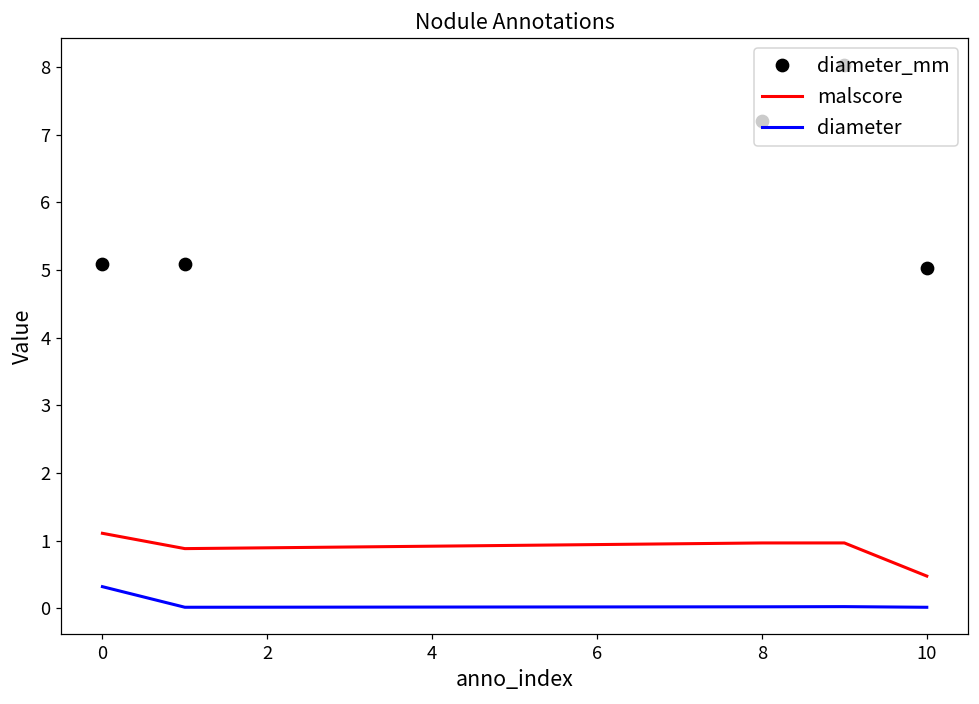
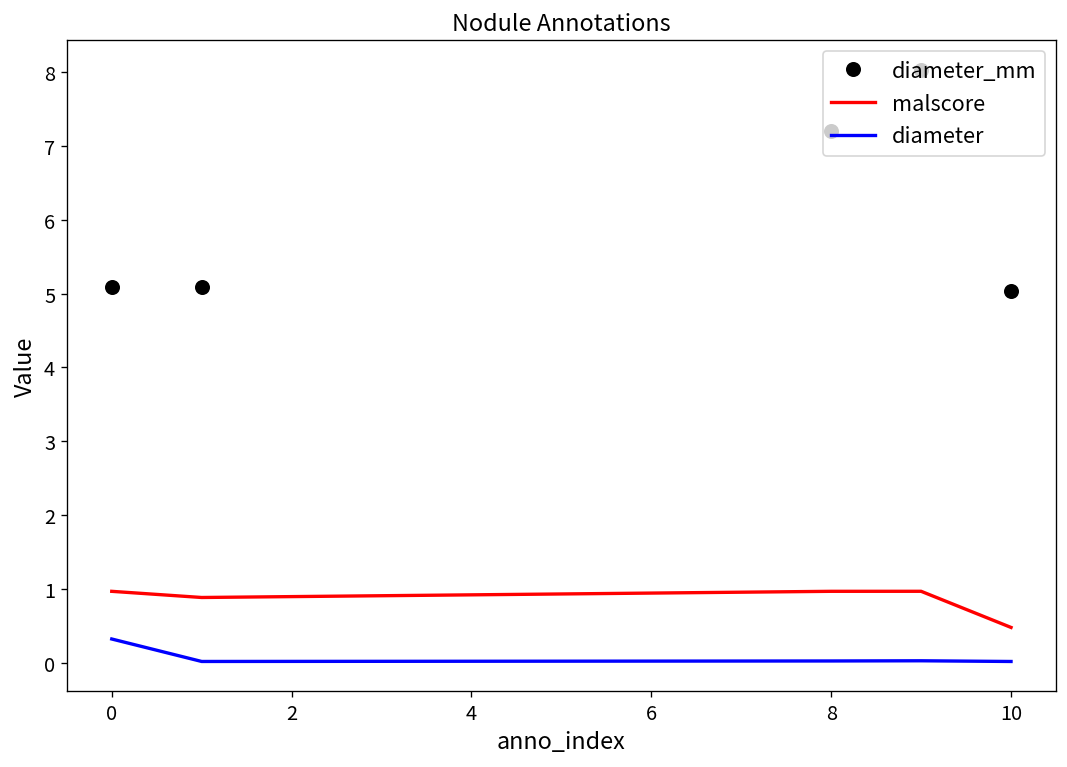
  {
    "diameter_mm": {
      "0": 5.1,
      "10": 5.0
    },
    "malscore": {
-     "0": 1.1,
+     "0": 1.0,
      "8": 1.0,
      "10": 0.5
    },
    "diameter": {
      "0": 0.3,
      "8": 0.0,
      "10": 0.0
    }
  }
